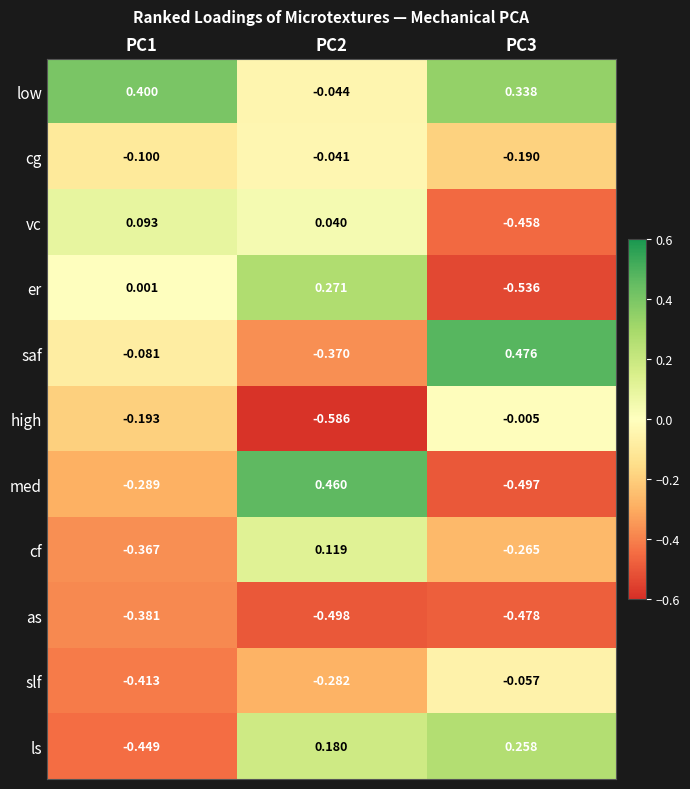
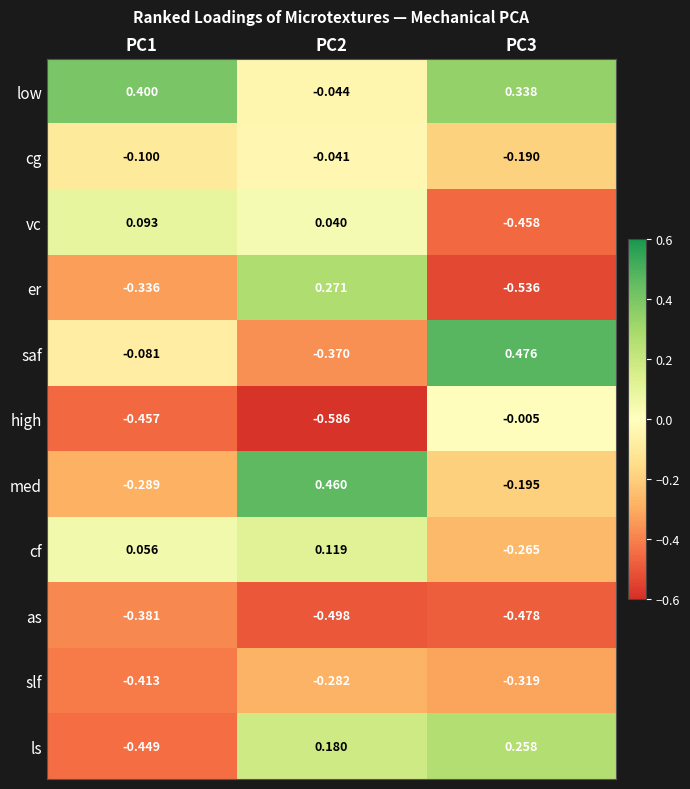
  {
    "low": {
      "PC1": 0.400,
      "PC2": -0.044,
      "PC3": 0.338
    },
    "cg": {
      "PC1": -0.100,
      "PC2": -0.041,
      "PC3": -0.190
    },
    "vc": {
      "PC1": 0.093,
      "PC2": 0.040,
      "PC3": -0.458
    },
    "er": {
-     "PC1": 0.001,
+     "PC1": -0.336,
      "PC2": 0.271,
      "PC3": -0.536
    },
    "saf": {
      "PC1": -0.081,
      "PC2": -0.370,
      "PC3": 0.476
    },
    "high": {
-     "PC1": -0.193,
+     "PC1": -0.457,
      "PC2": -0.586,
      "PC3": -0.005
    },
    "med": {
      "PC1": -0.289,
      "PC2": 0.460,
-     "PC3": -0.497
+     "PC3": -0.195
    },
    "cf": {
-     "PC1": -0.367,
+     "PC1": 0.056,
      "PC2": 0.119,
      "PC3": -0.265
    },
    "as": {
      "PC1": -0.381,
      "PC2": -0.498,
      "PC3": -0.478
    },
    "slf": {
      "PC1": -0.413,
      "PC2": -0.282,
-     "PC3": -0.057
+     "PC3": -0.319
    },
    "ls": {
      "PC1": -0.449,
      "PC2": 0.180,
      "PC3": 0.258
    }
  }
